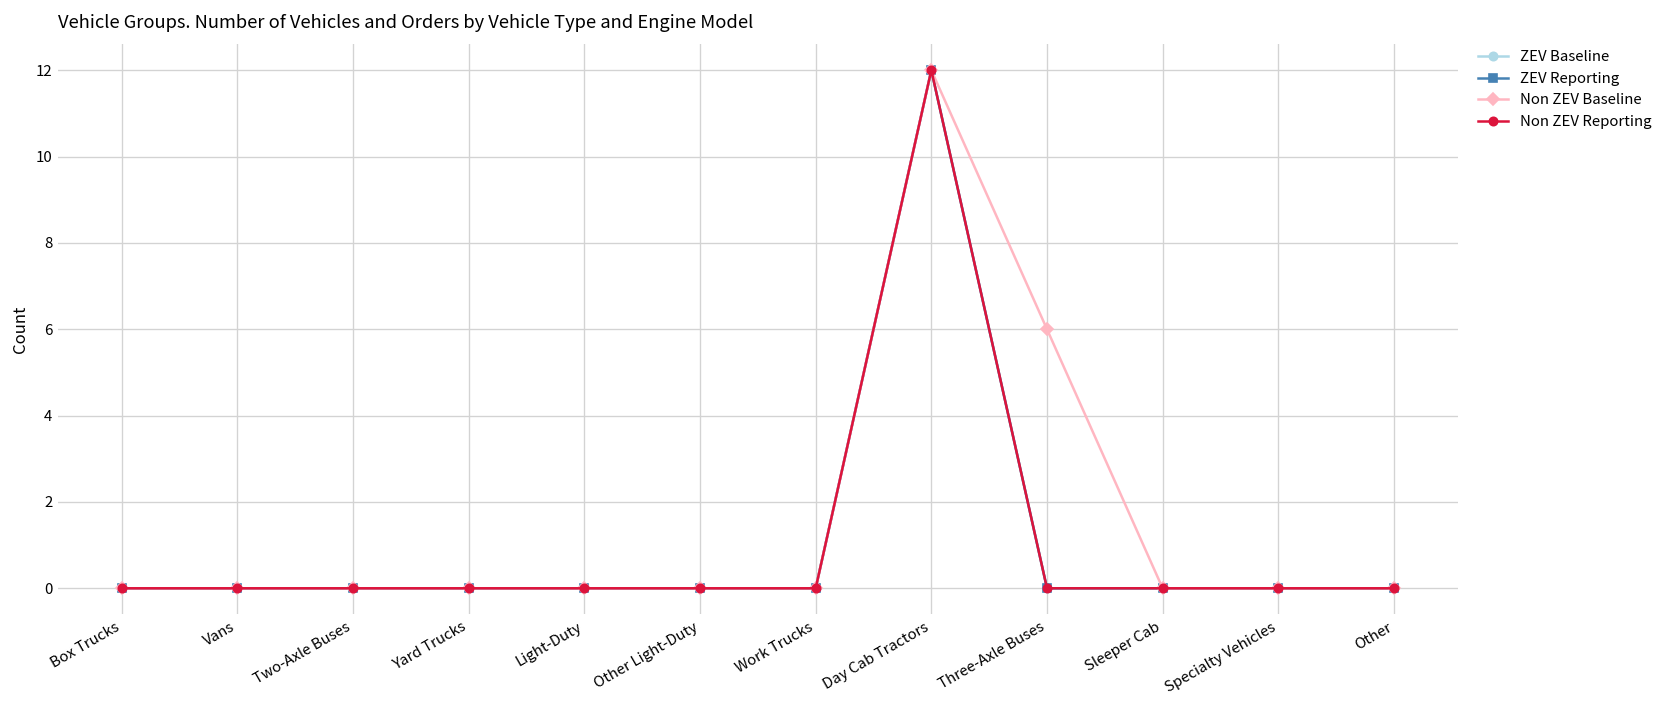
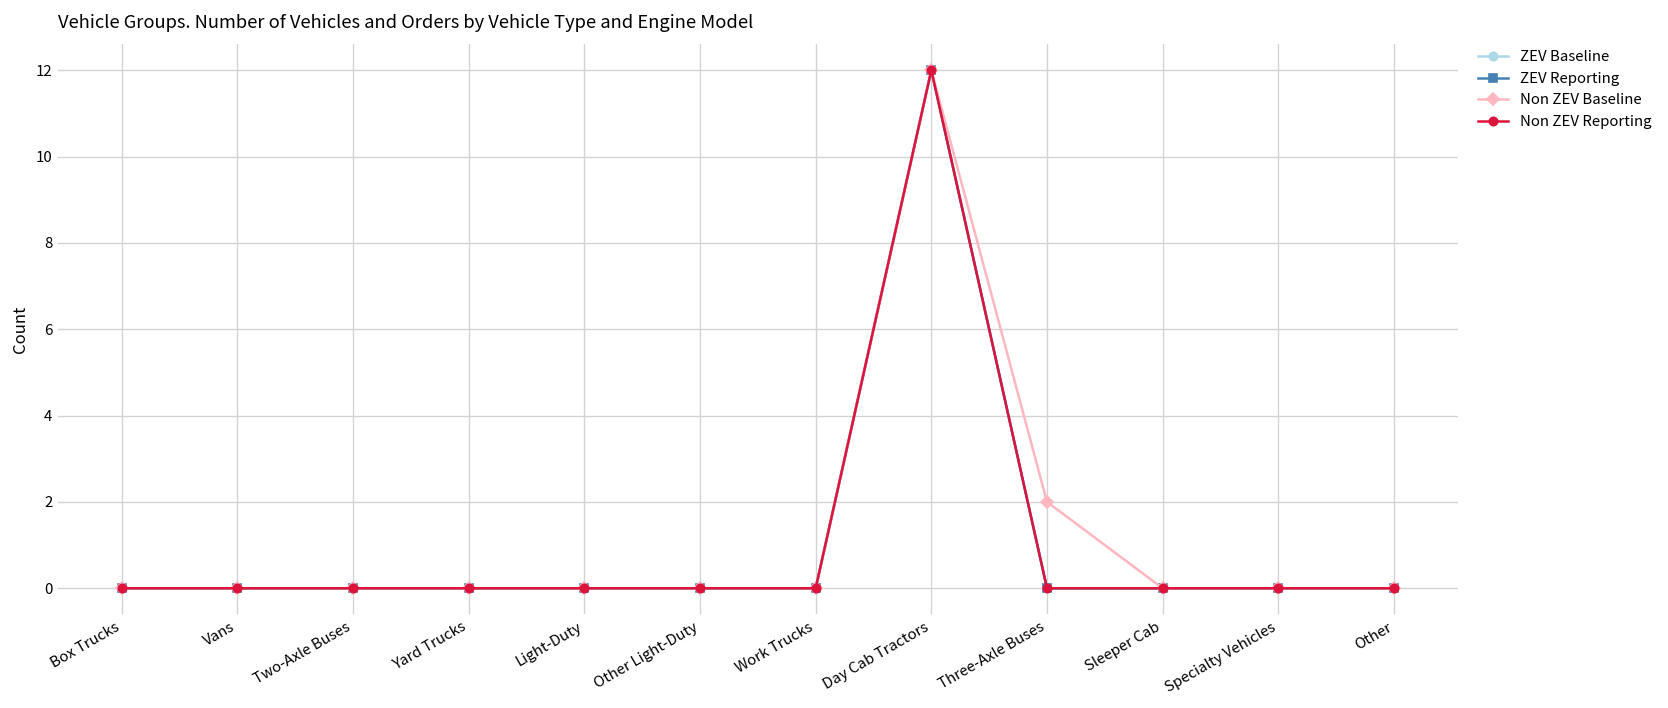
  {
    "Non ZEV Reporting": {
      "Three-Axle Buses": 0
    },
    "Non ZEV Baseline": {
-     "Three-Axle Buses": 6
+     "Three-Axle Buses": 2
    }
  }
